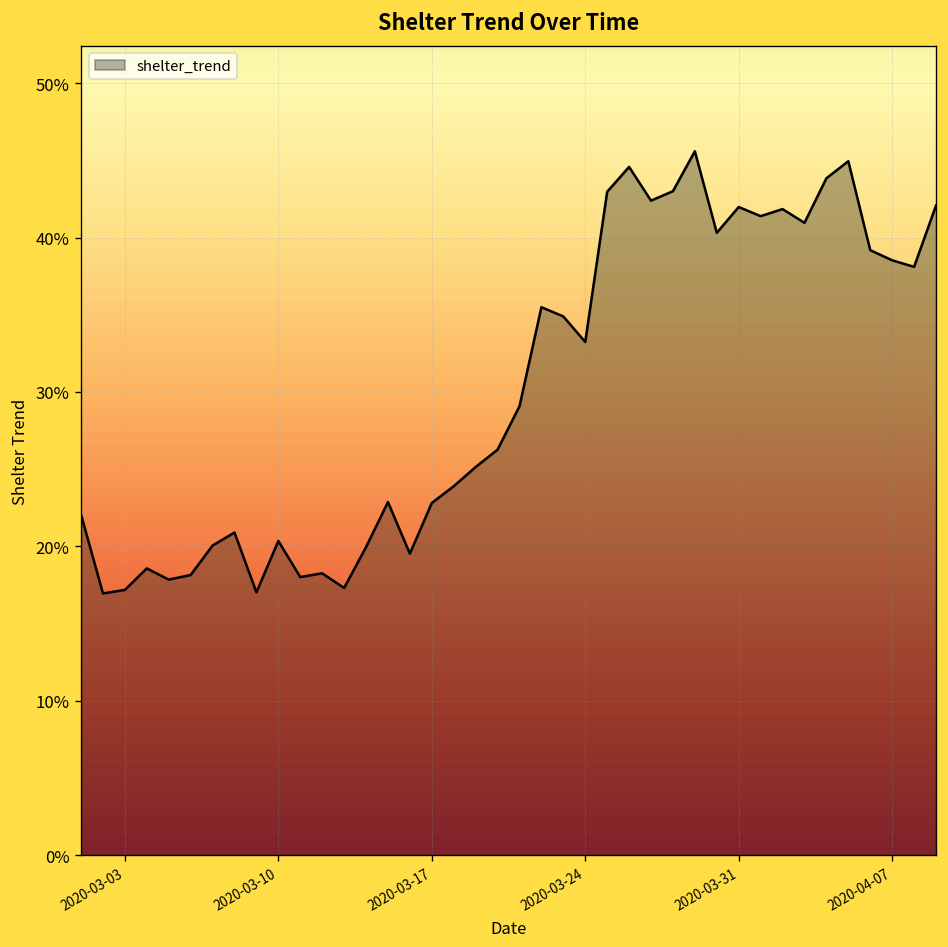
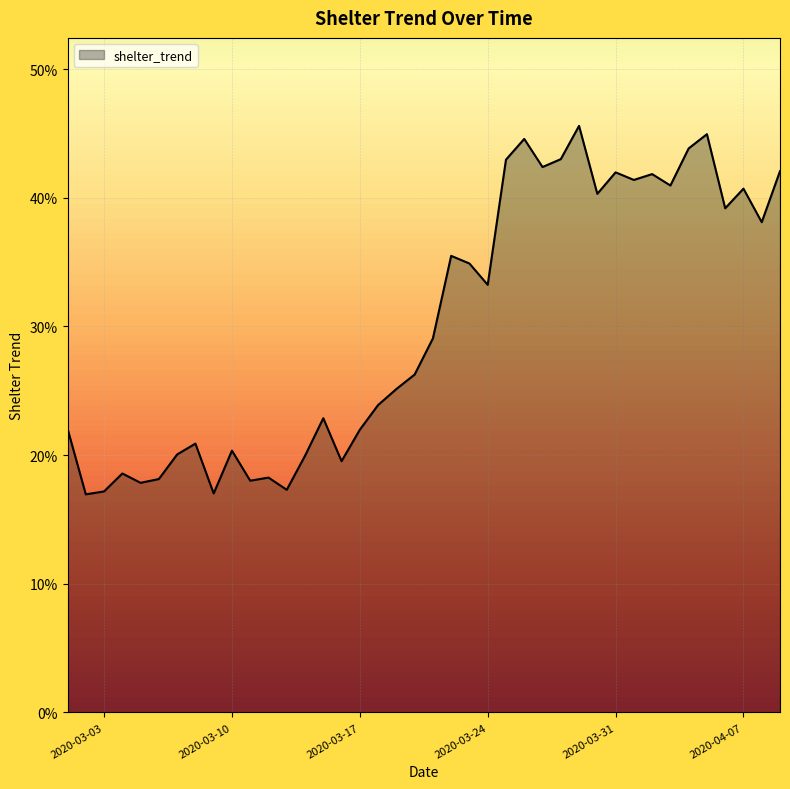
  {
    "2020-03-03": "17.2%",
    "2020-03-10": "20.3%",
-   "2020-03-17": "22.8%",
+   "2020-03-17": "22.0%",
    "2020-03-24": "33.2%",
    "2020-03-31": "42.0%",
-   "2020-04-07": "38.5%"
+   "2020-04-07": "40.7%"
  }
